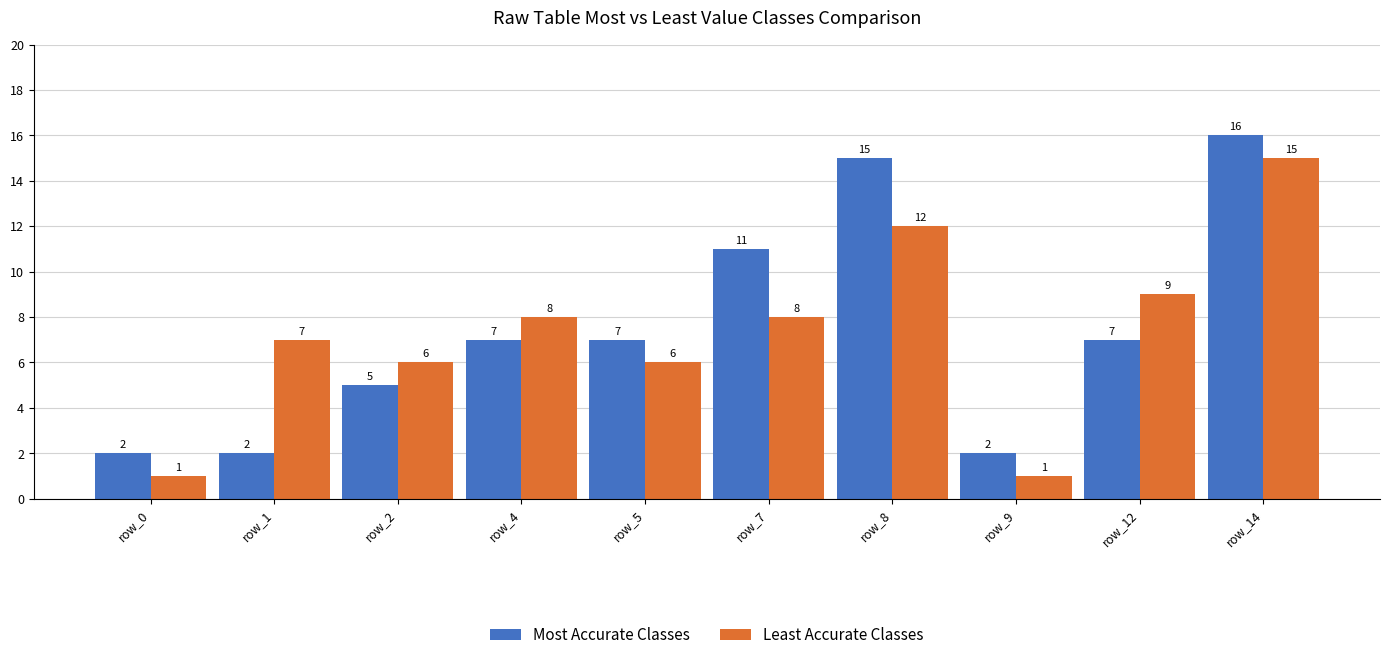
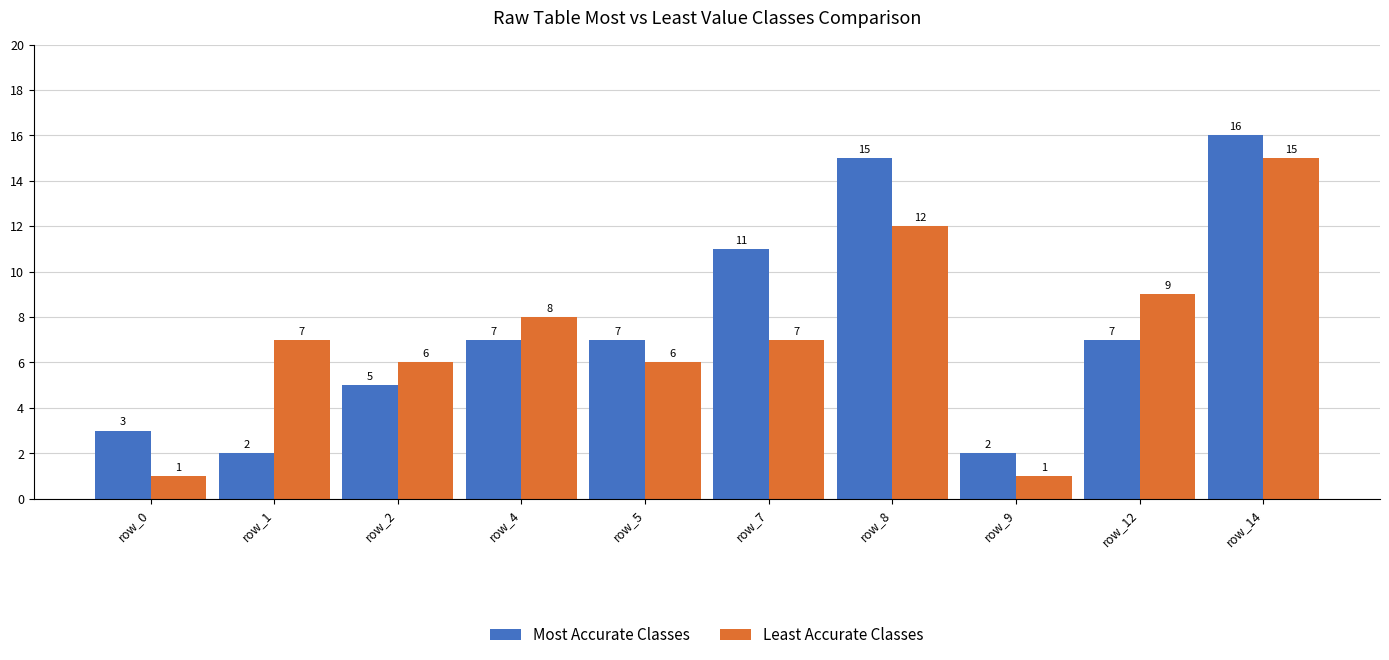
  {
    "Most Accurate Classes": {
-     "row_0": 2,
+     "row_0": 3,
      "row_1": 2,
      "row_2": 5,
      "row_4": 7,
      "row_5": 7,
      "row_7": 11,
      "row_8": 15,
      "row_9": 2,
      "row_12": 7,
      "row_14": 16
    },
    "Least Accurate Classes": {
      "row_0": 1,
      "row_1": 7,
      "row_2": 6,
      "row_4": 8,
      "row_5": 6,
-     "row_7": 8,
+     "row_7": 7,
      "row_8": 12,
      "row_9": 1,
      "row_12": 9,
      "row_14": 15
    }
  }
